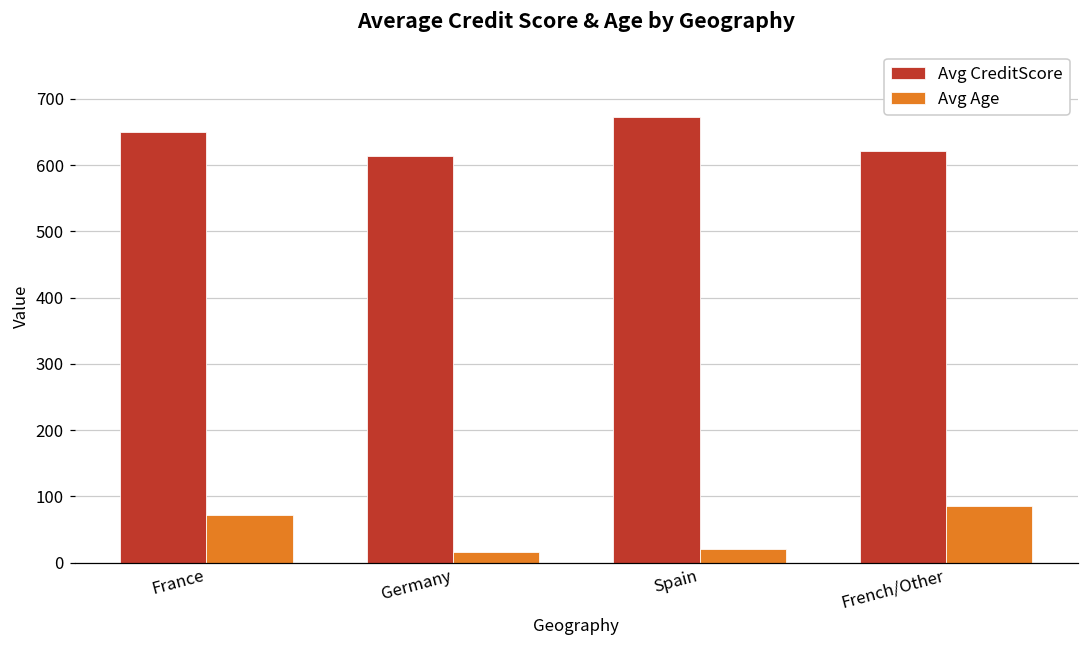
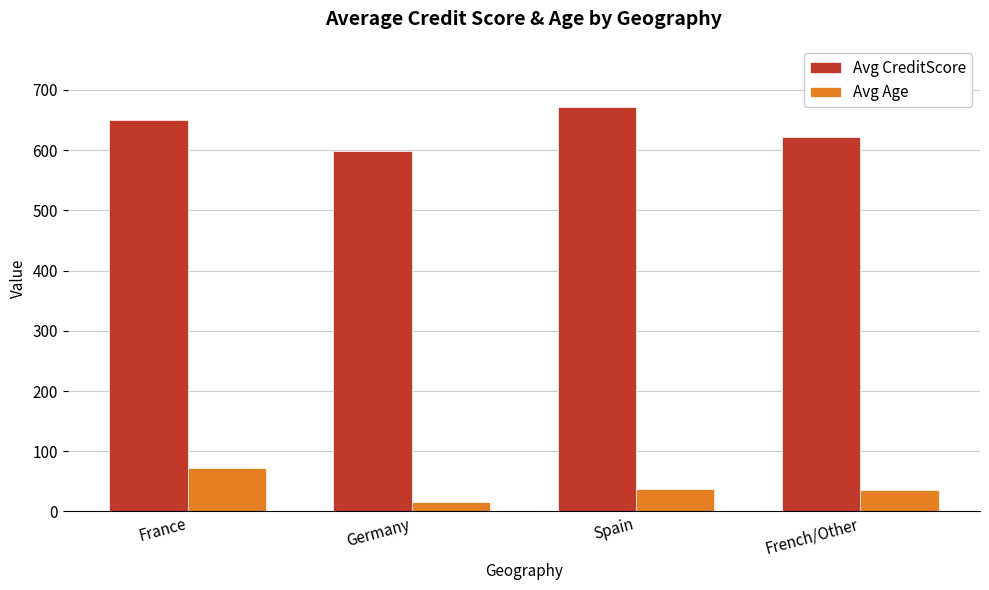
  {
    "Avg CreditScore": {
      "France": 650,
-     "Germany": 610,
+     "Germany": 600,
      "Spain": 670,
      "French/Other": 620
    },
    "Avg Age": {
      "France": 70,
      "Germany": 20,
-     "Spain": 20,
-     "French/Other": 80
+     "Spain": 40,
+     "French/Other": 30
    }
  }
